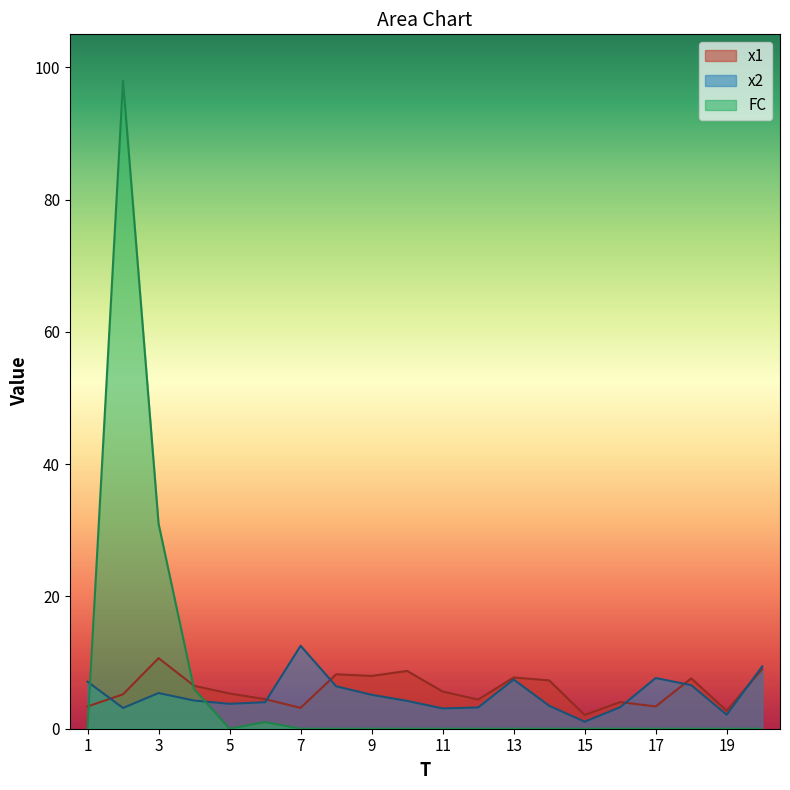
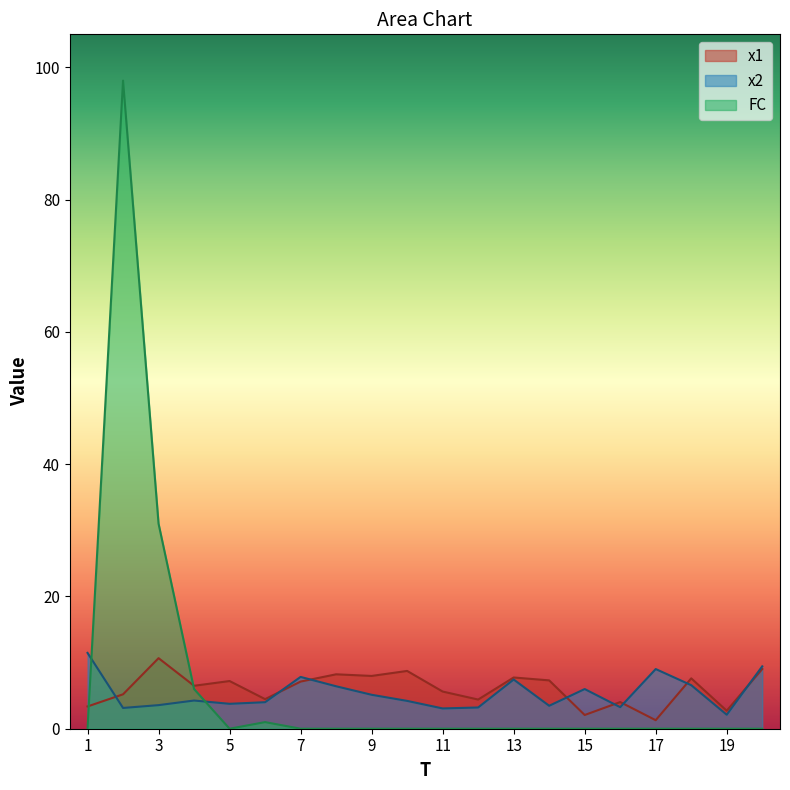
  {
    "x1": {
      "1": 3,
      "3": 11,
-     "5": 5,
-     "7": 3,
+     "5": 7,
+     "7": 7,
      "9": 8,
      "11": 6,
      "15": 2,
-     "17": 3,
+     "17": 1,
      "19": 3
    },
    "x2": {
-     "1": 7,
-     "3": 5,
+     "1": 11,
+     "3": 4,
      "5": 4,
-     "7": 13,
+     "7": 8,
      "9": 5,
      "11": 3,
-     "15": 1,
-     "17": 8,
+     "15": 6,
+     "17": 9,
      "19": 2
    },
    "FC": {
      "1": 0,
      "3": 31,
      "5": 0,
      "7": 0,
      "9": 0,
      "11": 0,
      "13": 0,
      "15": 0,
      "17": 0,
      "19": 0
    }
  }
